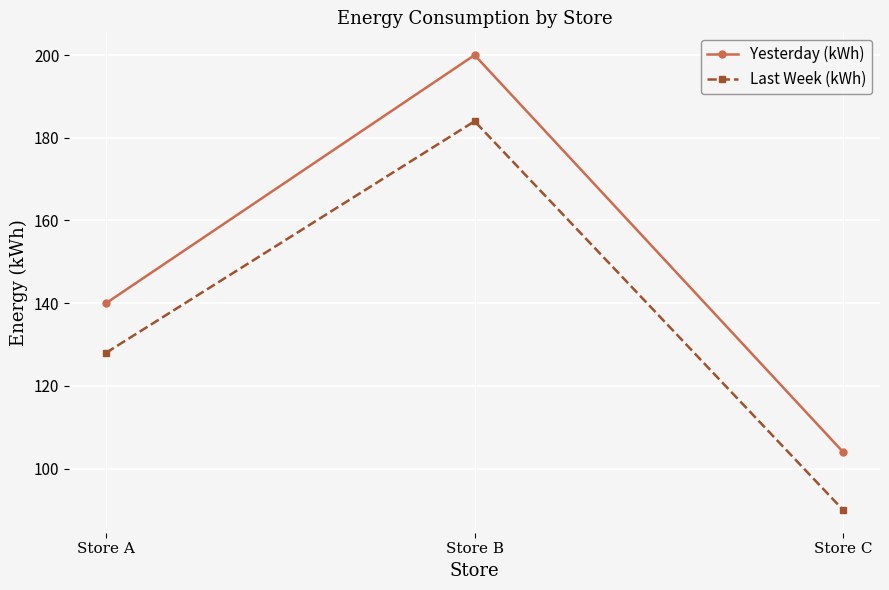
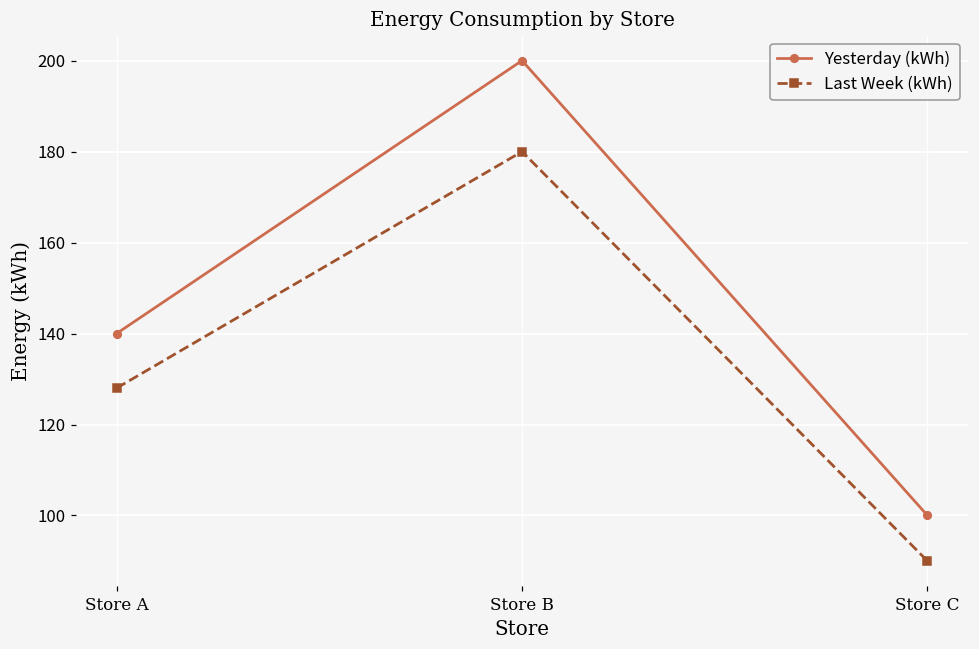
  {
    "Yesterday (kWh)": {
      "Store A": 140,
      "Store B": 200,
-     "Store C": 104
+     "Store C": 100
    },
    "Last Week (kWh)": {
      "Store A": 128,
-     "Store B": 184,
+     "Store B": 180,
      "Store C": 90
    }
  }
